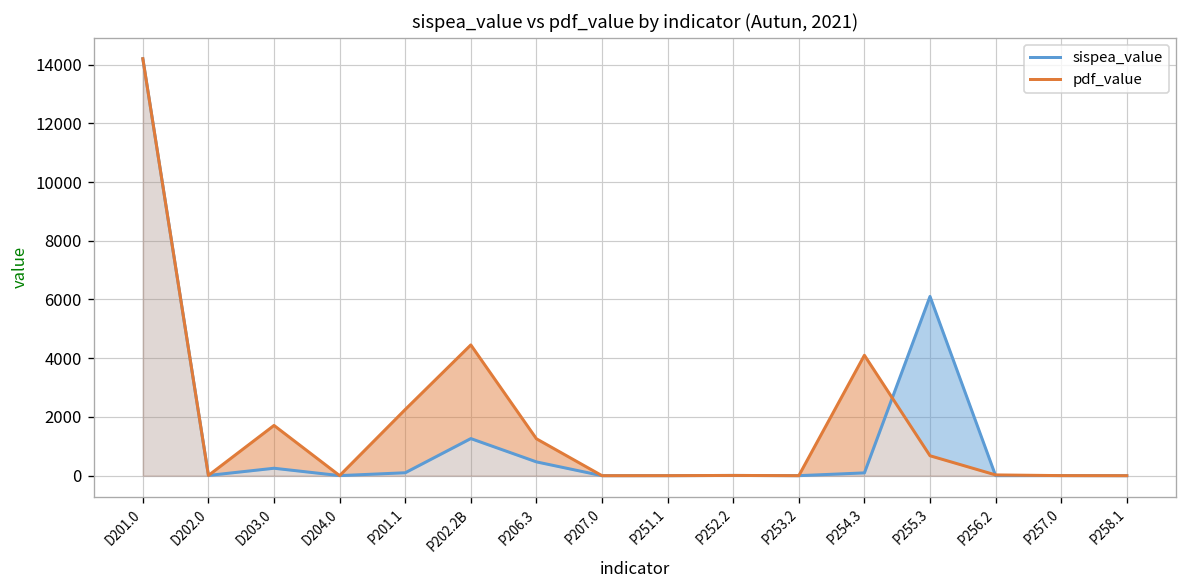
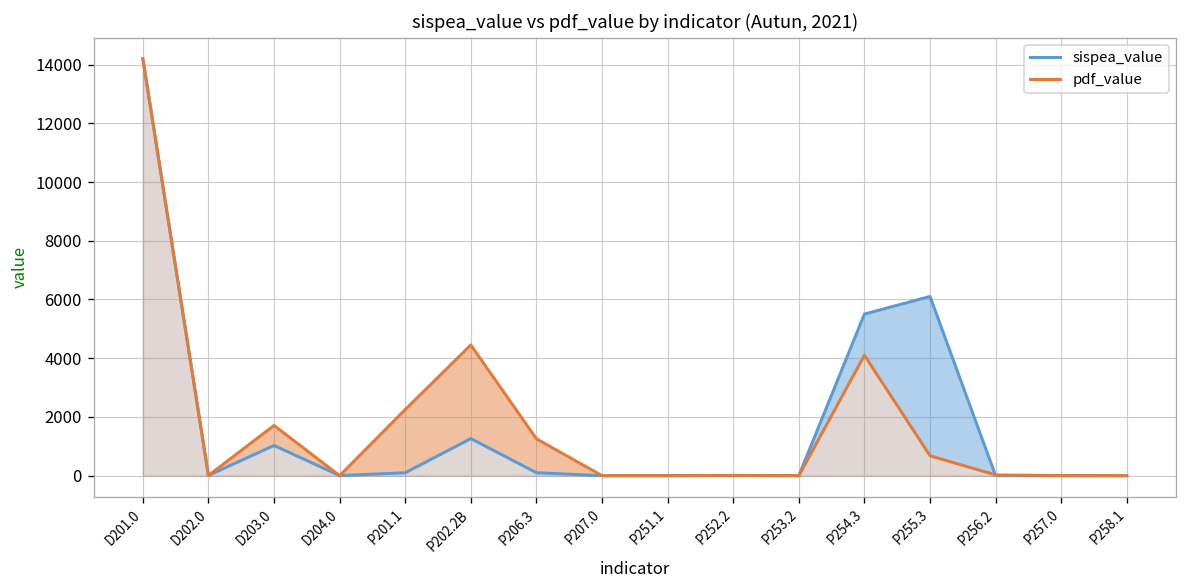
  {
    "sispea_value": {
-     "D203.0": 300,
+     "D203.0": 1000,
      "P201.1": 100,
      "P202.2B": 1300,
-     "P206.3": 500,
-     "P254.3": 100,
+     "P206.3": 100,
+     "P254.3": 5500,
      "P255.3": 6100
    },
    "pdf_value": {
      "D203.0": 1700,
      "P201.1": 2300,
      "P202.2B": 4500,
      "P206.3": 1300,
      "P254.3": 4100,
      "P255.3": 700
    }
  }
